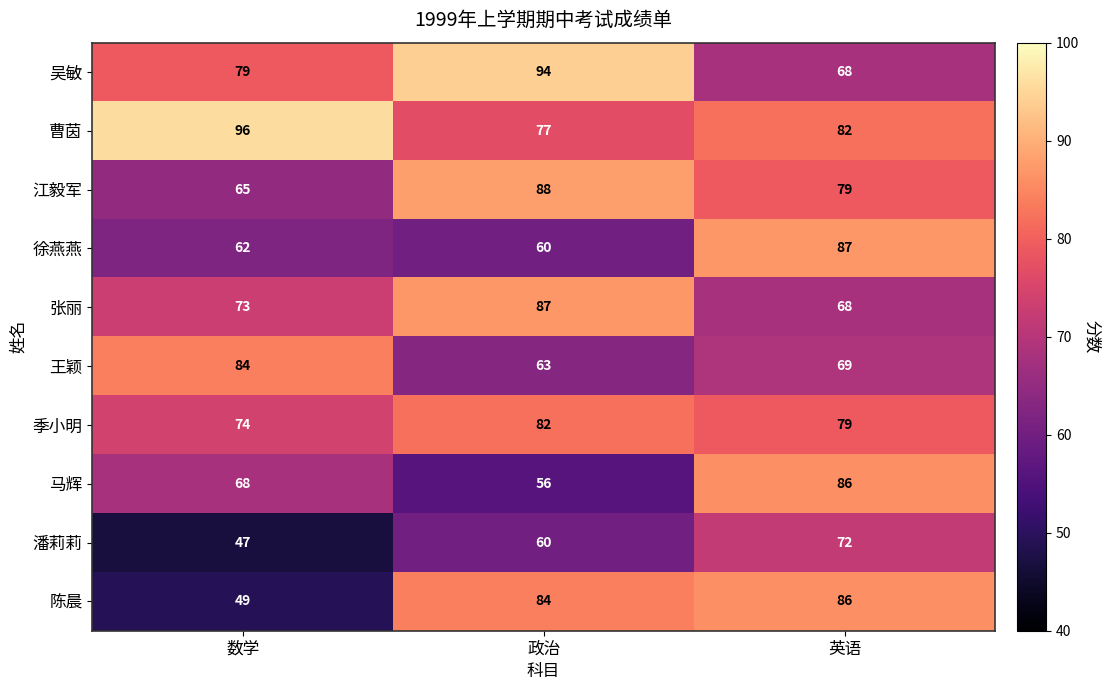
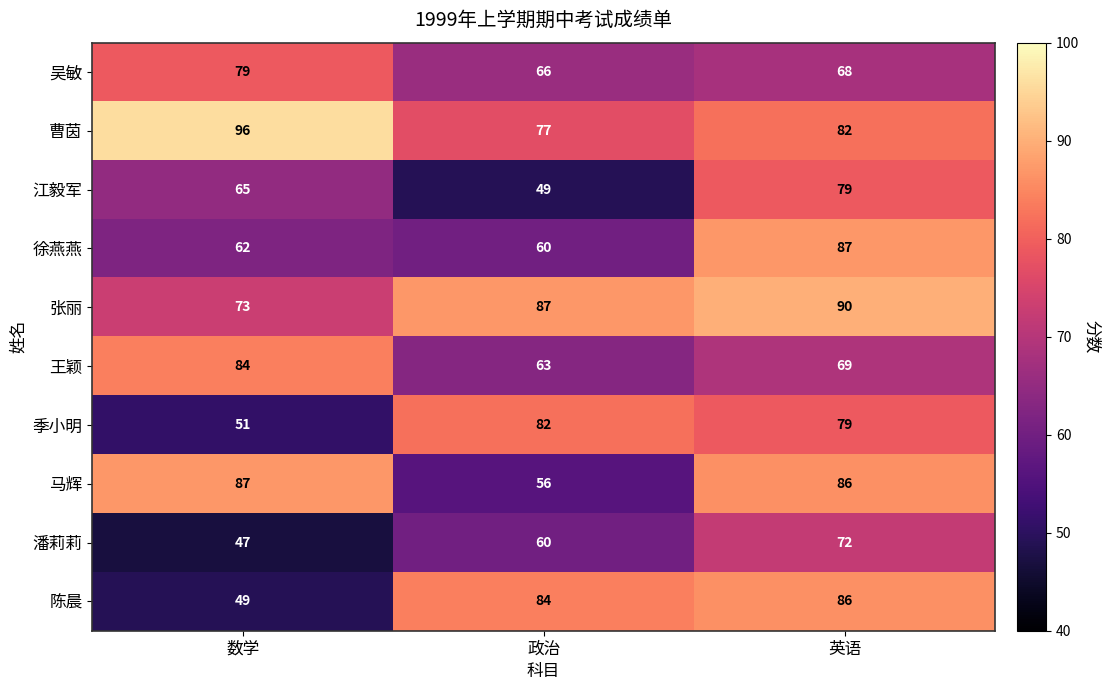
  {
    "吴敏": {
      "数学": 79,
-     "政治": 94,
+     "政治": 66,
      "英语": 68
    },
    "曹茵": {
      "数学": 96,
      "政治": 77,
      "英语": 82
    },
    "江毅军": {
      "数学": 65,
-     "政治": 88,
+     "政治": 49,
      "英语": 79
    },
    "徐燕燕": {
      "数学": 62,
      "政治": 60,
      "英语": 87
    },
    "张丽": {
      "数学": 73,
      "政治": 87,
-     "英语": 68
+     "英语": 90
    },
    "王颖": {
      "数学": 84,
      "政治": 63,
      "英语": 69
    },
    "季小明": {
-     "数学": 74,
+     "数学": 51,
      "政治": 82,
      "英语": 79
    },
    "马辉": {
-     "数学": 68,
+     "数学": 87,
      "政治": 56,
      "英语": 86
    },
    "潘莉莉": {
      "数学": 47,
      "政治": 60,
      "英语": 72
    },
    "陈晨": {
      "数学": 49,
      "政治": 84,
      "英语": 86
    }
  }
